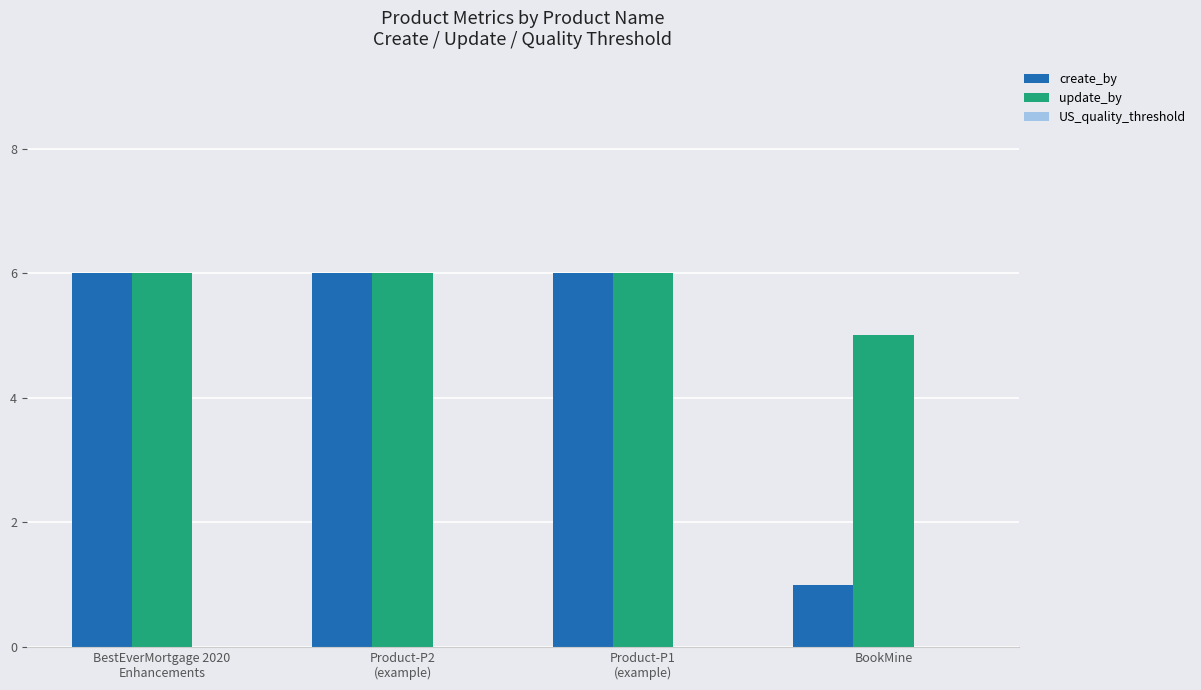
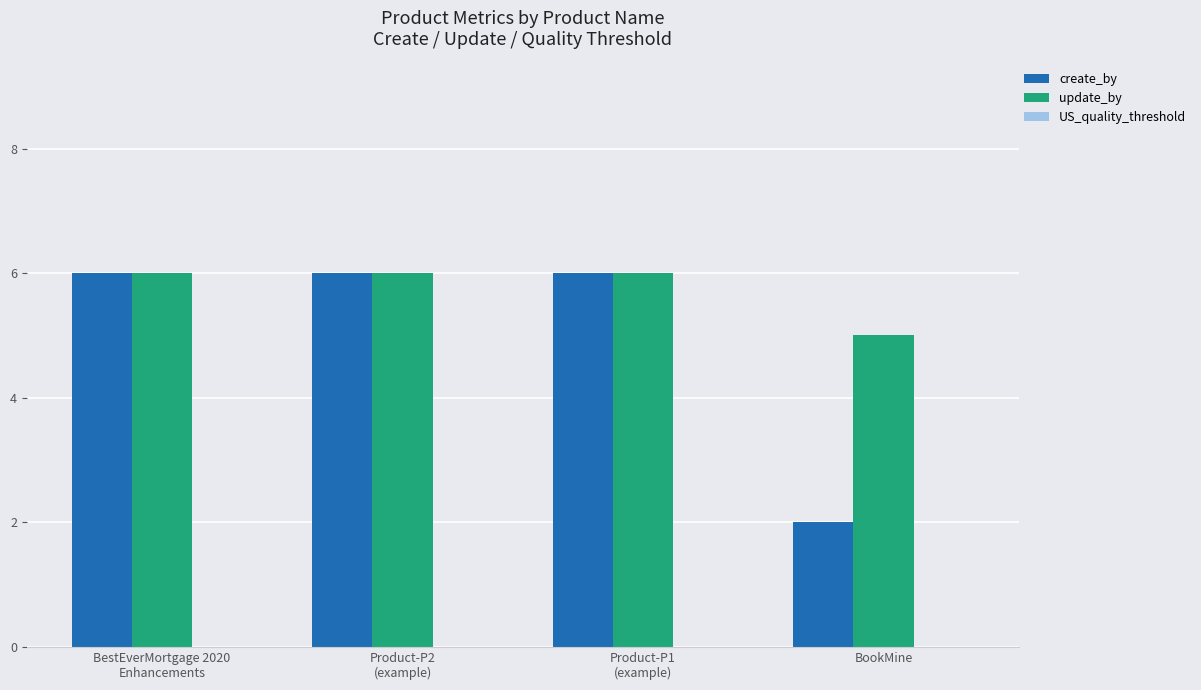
  {
    "create_by": {
      "BestEverMortgage 2020 Enhancements": 6,
      "Product-P2 (example)": 6,
      "Product-P1 (example)": 6,
-     "BookMine": 1
+     "BookMine": 2
    },
    "update_by": {
      "BestEverMortgage 2020 Enhancements": 6,
      "Product-P2 (example)": 6,
      "Product-P1 (example)": 6,
      "BookMine": 5
    },
    "US_quality_threshold": {
      "BestEverMortgage 2020 Enhancements": 0,
      "Product-P2 (example)": 0,
      "Product-P1 (example)": 0,
      "BookMine": 0
    }
  }
